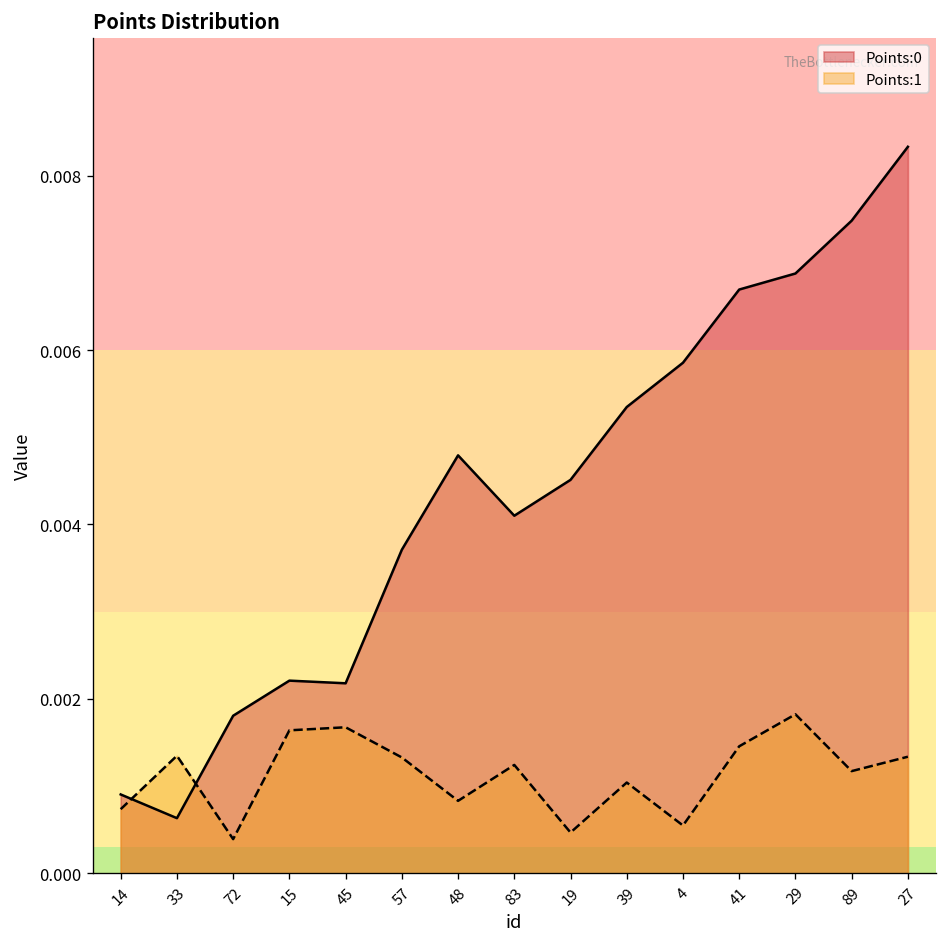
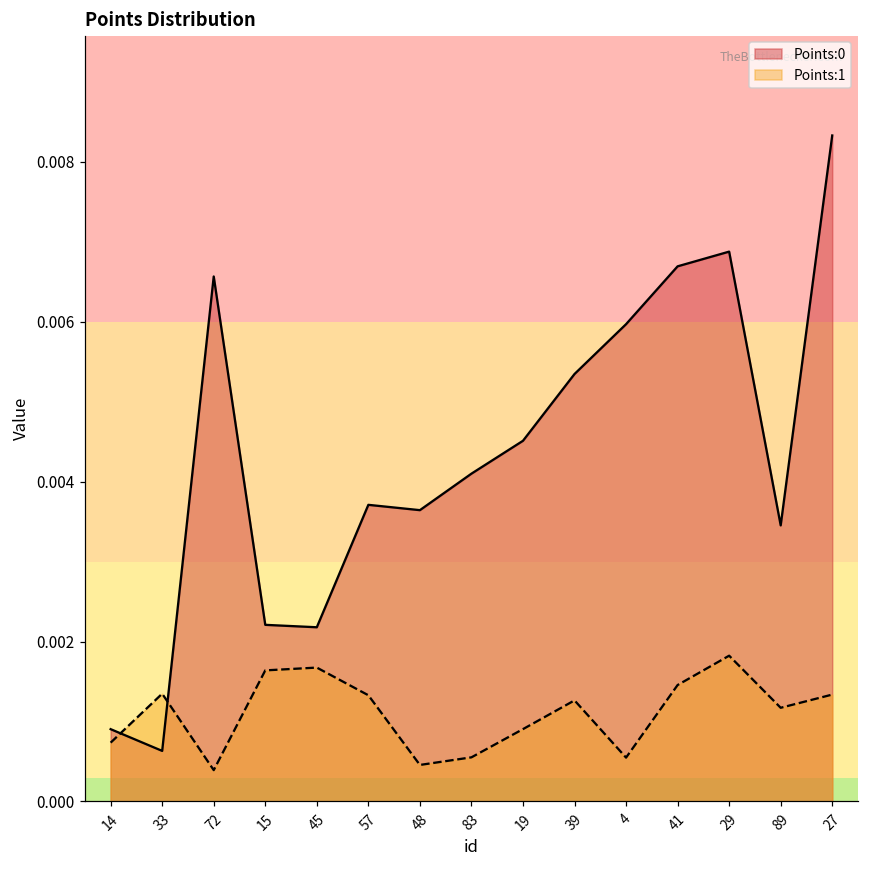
  {
    "Points:0": {
      "14": 0.0009,
      "33": 0.0006,
-     "72": 0.0018,
+     "72": 0.0066,
      "15": 0.0022,
      "45": 0.0022,
      "57": 0.0037,
-     "48": 0.0048,
+     "48": 0.0036,
      "83": 0.0041,
      "19": 0.0045,
      "39": 0.0053,
-     "4": 0.0059,
+     "4": 0.0060,
      "41": 0.0067,
      "29": 0.0069,
-     "89": 0.0075,
+     "89": 0.0035,
      "27": 0.0083
    },
    "Points:1": {
      "14": 0.0007,
      "33": 0.0013,
      "72": 0.0004,
      "15": 0.0016,
      "45": 0.0017,
      "57": 0.0013,
-     "48": 0.0008,
-     "83": 0.0012,
-     "19": 0.0005,
-     "39": 0.0010,
+     "48": 0.0005,
+     "83": 0.0006,
+     "19": 0.0009,
+     "39": 0.0013,
      "4": 0.0005,
      "41": 0.0015,
      "29": 0.0018,
      "89": 0.0012,
      "27": 0.0013
    }
  }
